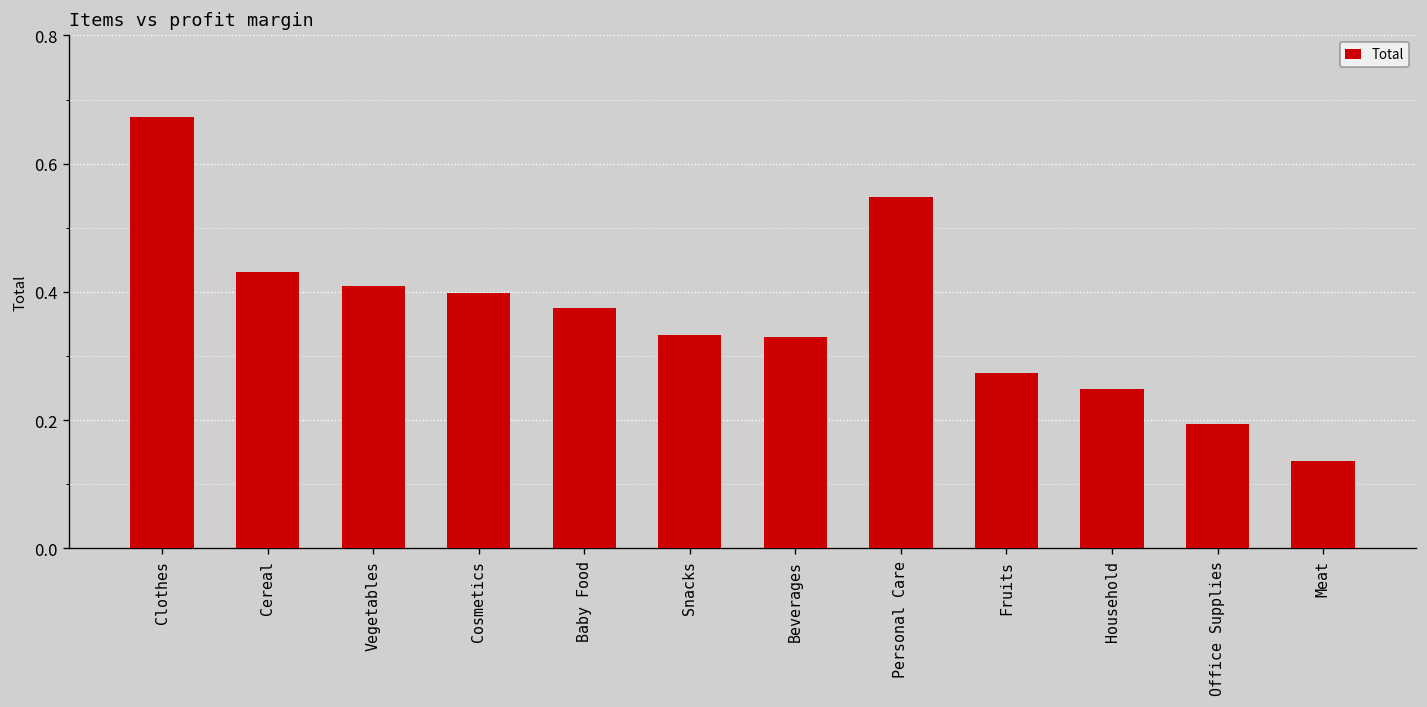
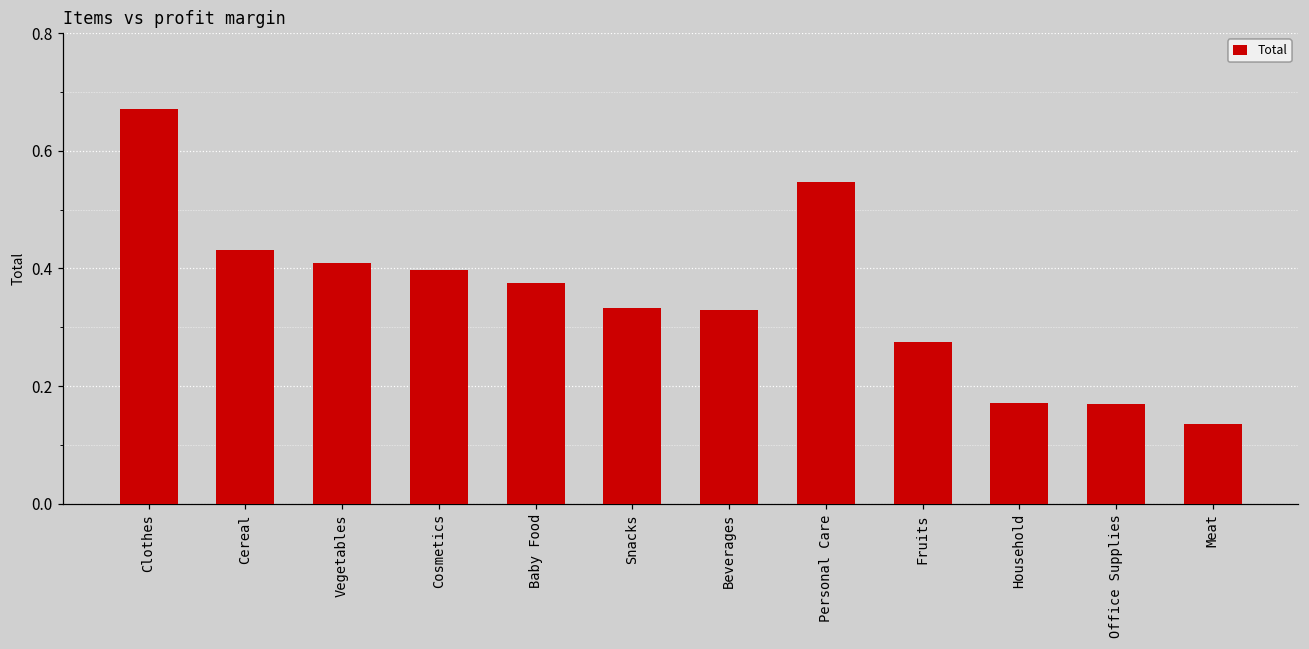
  {
    "Clothes": 0.67,
    "Cereal": 0.43,
    "Vegetables": 0.41,
    "Cosmetics": 0.40,
    "Baby Food": 0.38,
    "Snacks": 0.33,
    "Beverages": 0.33,
    "Personal Care": 0.55,
    "Fruits": 0.27,
-   "Household": 0.25,
-   "Office Supplies": 0.19,
+   "Household": 0.17,
+   "Office Supplies": 0.17,
    "Meat": 0.14
  }
